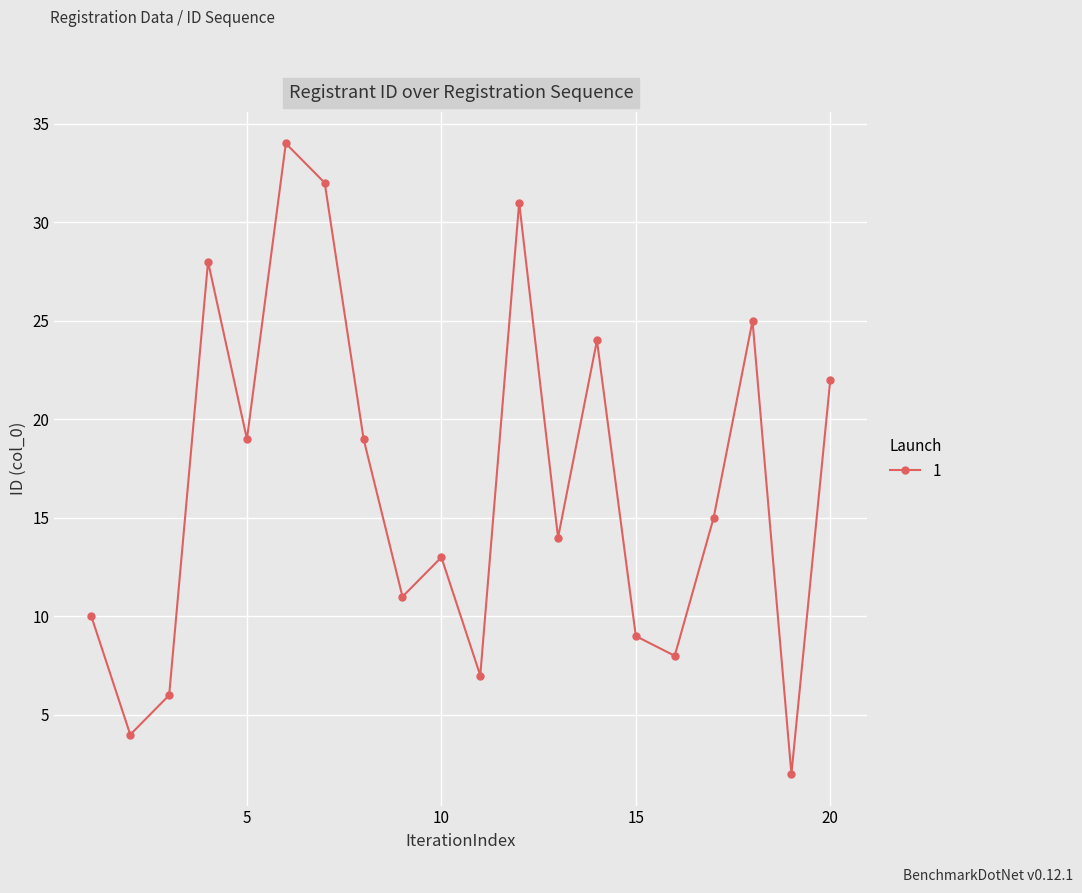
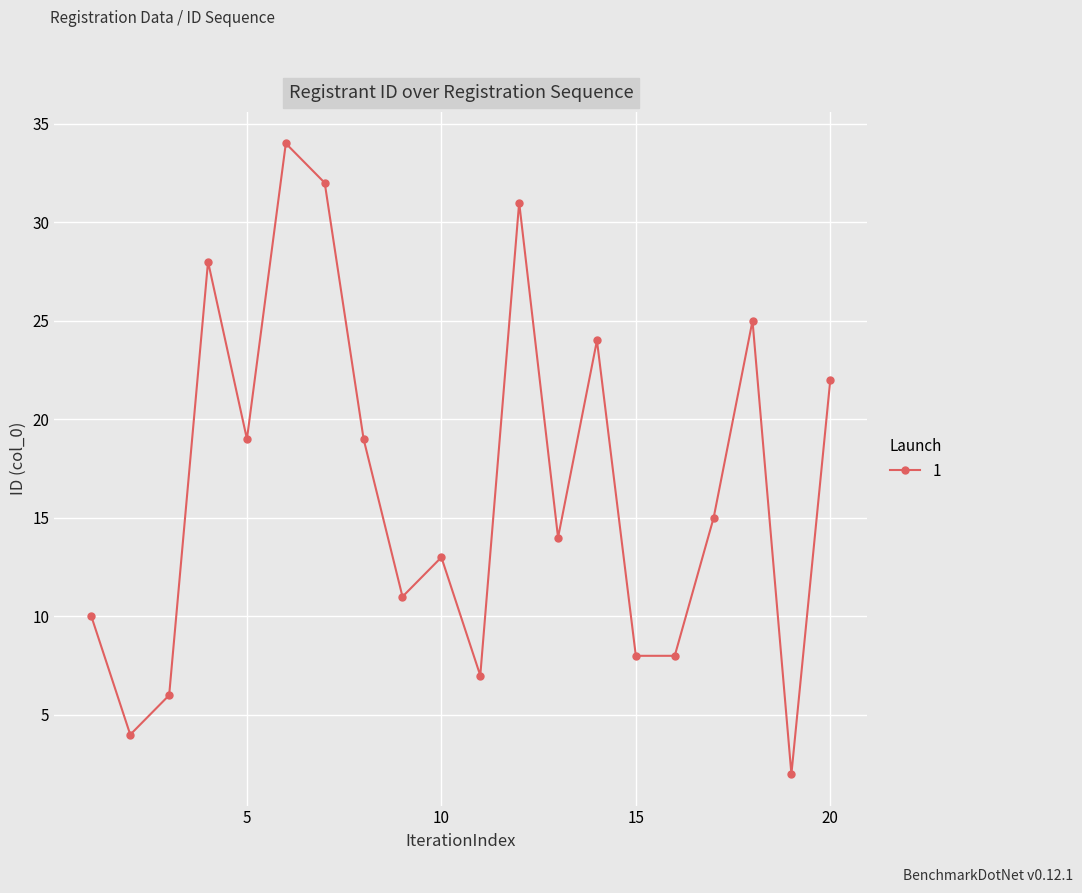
  {
    "5": 19,
    "10": 13,
-   "15": 9,
+   "15": 8,
    "20": 22
  }
